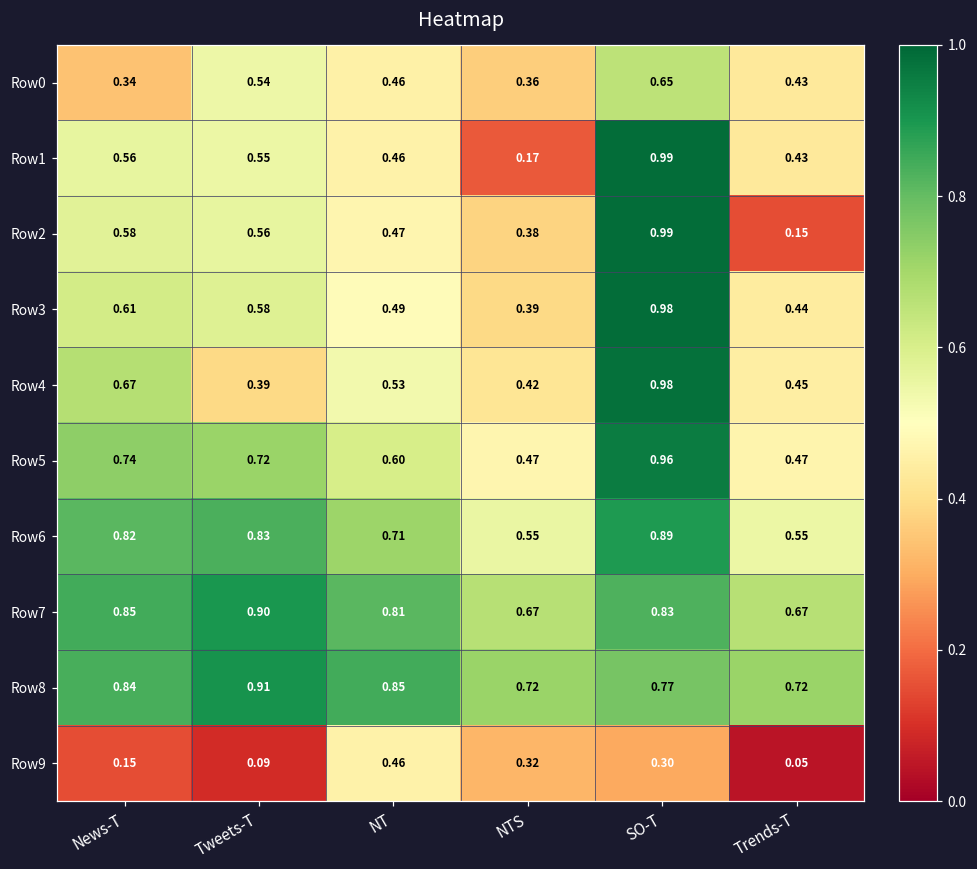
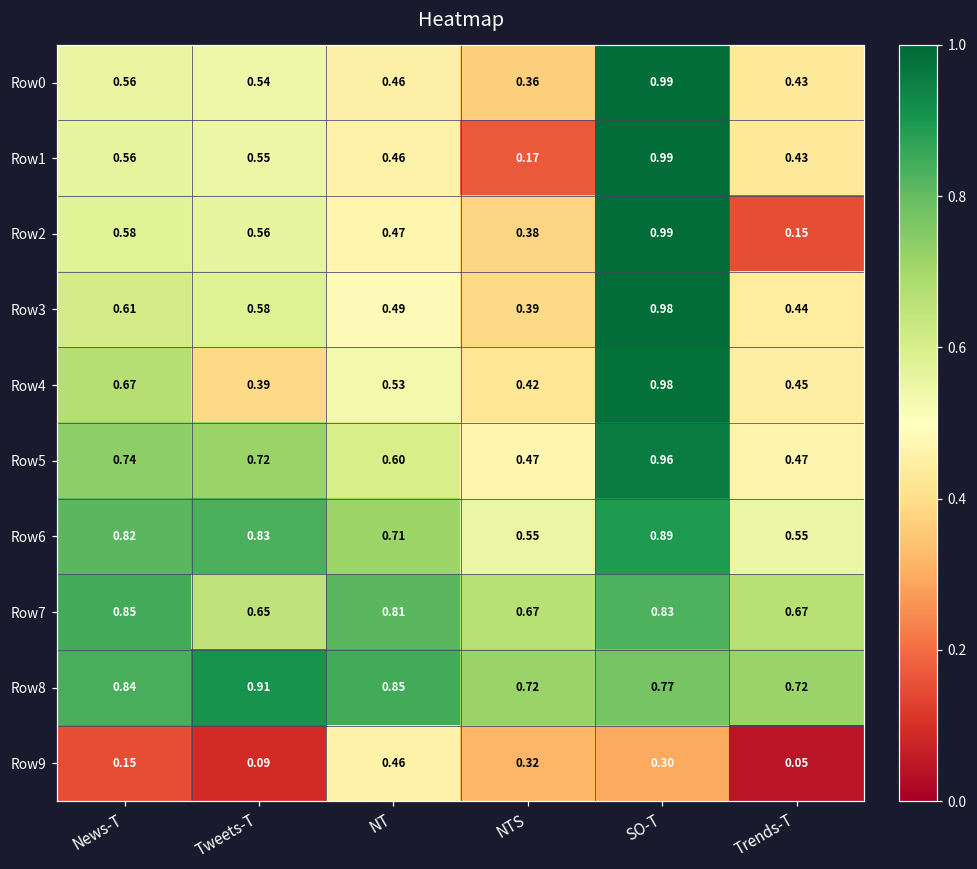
  {
    "Row0": {
-     "News-T": 0.34,
+     "News-T": 0.56,
      "Tweets-T": 0.54,
      "NT": 0.46,
      "NTS": 0.36,
-     "SO-T": 0.65,
+     "SO-T": 0.99,
      "Trends-T": 0.43
    },
    "Row1": {
      "News-T": 0.56,
      "Tweets-T": 0.55,
      "NT": 0.46,
      "NTS": 0.17,
      "SO-T": 0.99,
      "Trends-T": 0.43
    },
    "Row2": {
      "News-T": 0.58,
      "Tweets-T": 0.56,
      "NT": 0.47,
      "NTS": 0.38,
      "SO-T": 0.99,
      "Trends-T": 0.15
    },
    "Row3": {
      "News-T": 0.61,
      "Tweets-T": 0.58,
      "NT": 0.49,
      "NTS": 0.39,
      "SO-T": 0.98,
      "Trends-T": 0.44
    },
    "Row4": {
      "News-T": 0.67,
      "Tweets-T": 0.39,
      "NT": 0.53,
      "NTS": 0.42,
      "SO-T": 0.98,
      "Trends-T": 0.45
    },
    "Row5": {
      "News-T": 0.74,
      "Tweets-T": 0.72,
      "NT": 0.60,
      "NTS": 0.47,
      "SO-T": 0.96,
      "Trends-T": 0.47
    },
    "Row6": {
      "News-T": 0.82,
      "Tweets-T": 0.83,
      "NT": 0.71,
      "NTS": 0.55,
      "SO-T": 0.89,
      "Trends-T": 0.55
    },
    "Row7": {
      "News-T": 0.85,
-     "Tweets-T": 0.90,
+     "Tweets-T": 0.65,
      "NT": 0.81,
      "NTS": 0.67,
      "SO-T": 0.83,
      "Trends-T": 0.67
    },
    "Row8": {
      "News-T": 0.84,
      "Tweets-T": 0.91,
      "NT": 0.85,
      "NTS": 0.72,
      "SO-T": 0.77,
      "Trends-T": 0.72
    },
    "Row9": {
      "News-T": 0.15,
      "Tweets-T": 0.09,
      "NT": 0.46,
      "NTS": 0.32,
      "SO-T": 0.30,
      "Trends-T": 0.05
    }
  }
